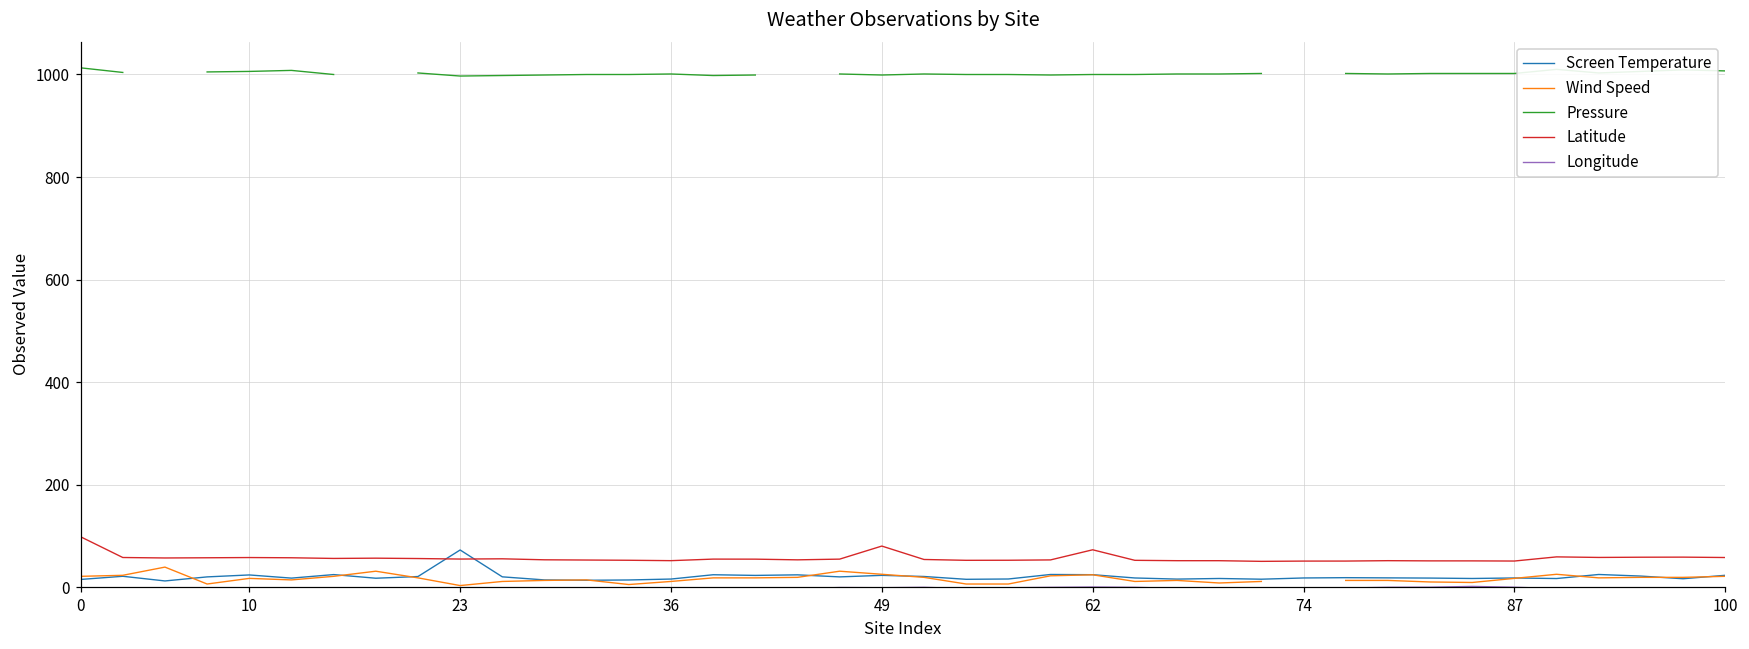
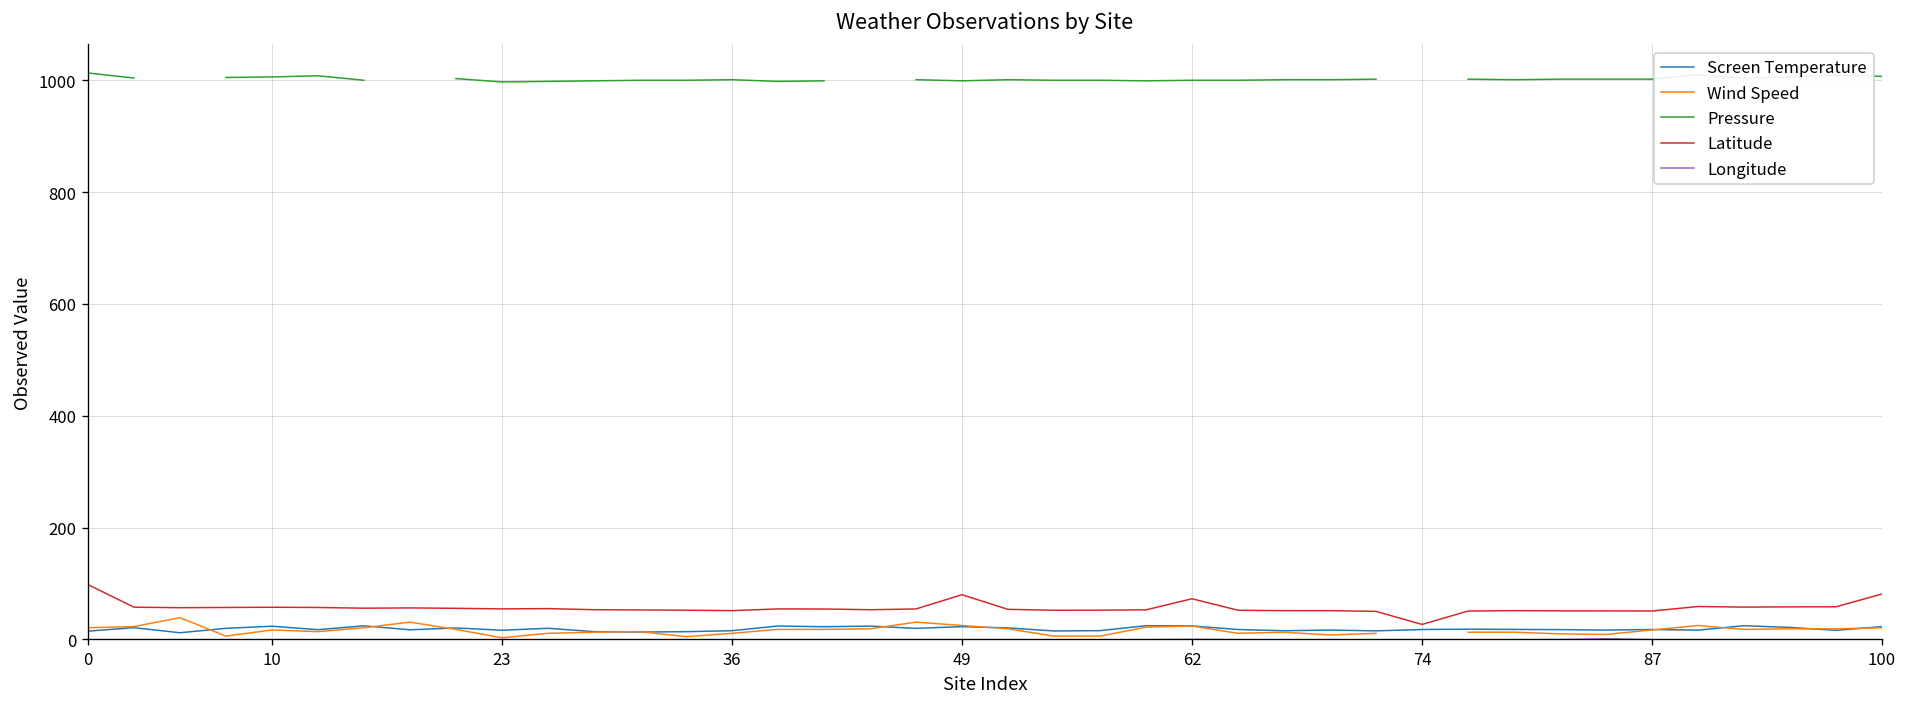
  {
    "Screen Temperature": {
      "0": 10,
      "10": 20,
-     "23": 70,
+     "23": 20,
      "74": 20
    },
    "Wind Speed": {
      "0": 20
    },
    "Pressure": {
      "0": 1010,
      "49": 1000,
      "62": 1000,
      "87": 1000,
      "100": 1010
    },
    "Latitude": {
      "0": 100,
      "10": 60,
      "23": 50,
      "36": 50,
      "49": 80,
      "62": 70,
-     "74": 50,
+     "74": 30,
      "87": 50,
-     "100": 60
+     "100": 80
    },
    "Longitude": {
      "0": 0,
      "10": 0,
      "36": 0,
      "49": 0,
      "62": 0,
      "74": 0,
      "87": 0,
      "100": 0
    }
  }
